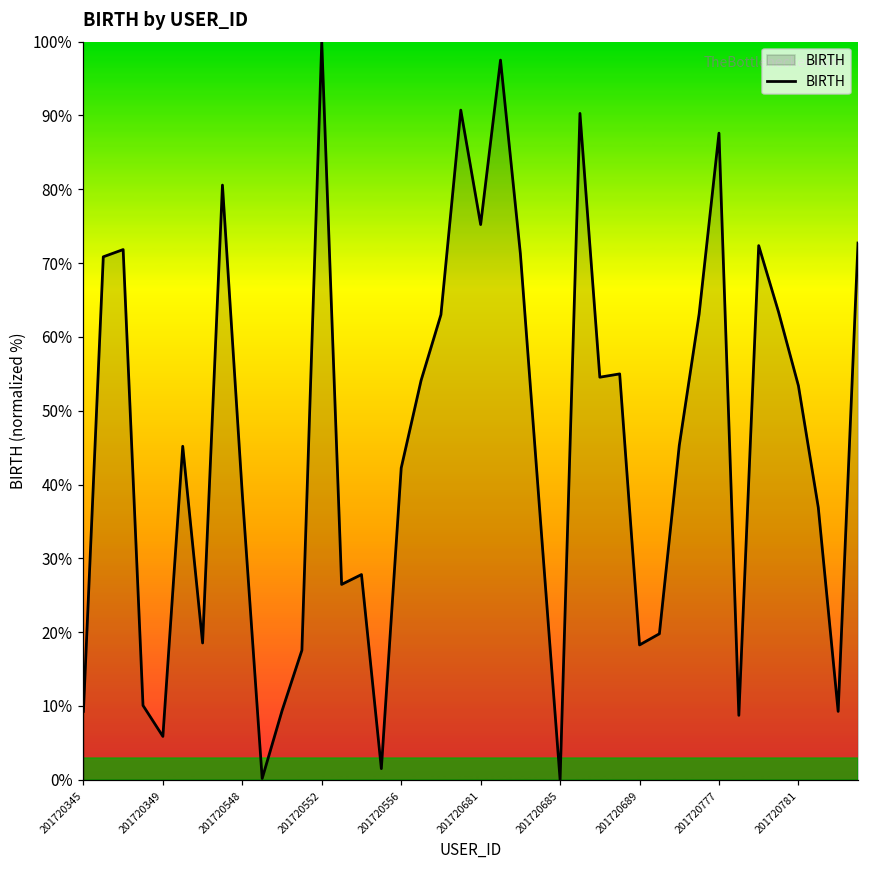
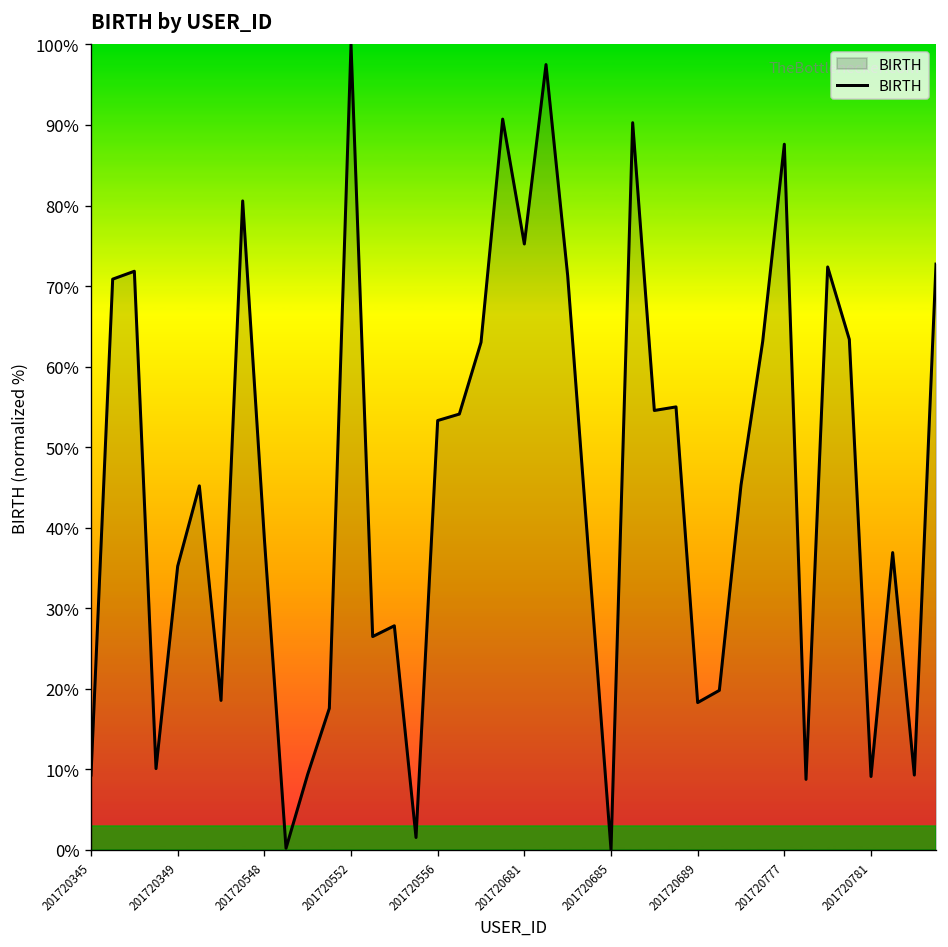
  {
    "201720345": "9%",
-   "201720349": "6%",
+   "201720349": "35%",
    "201720548": "39%",
    "201720552": "100%",
-   "201720556": "42%",
+   "201720556": "53%",
    "201720681": "75%",
    "201720689": "18%",
    "201720777": "88%",
-   "201720781": "53%"
+   "201720781": "9%"
  }
